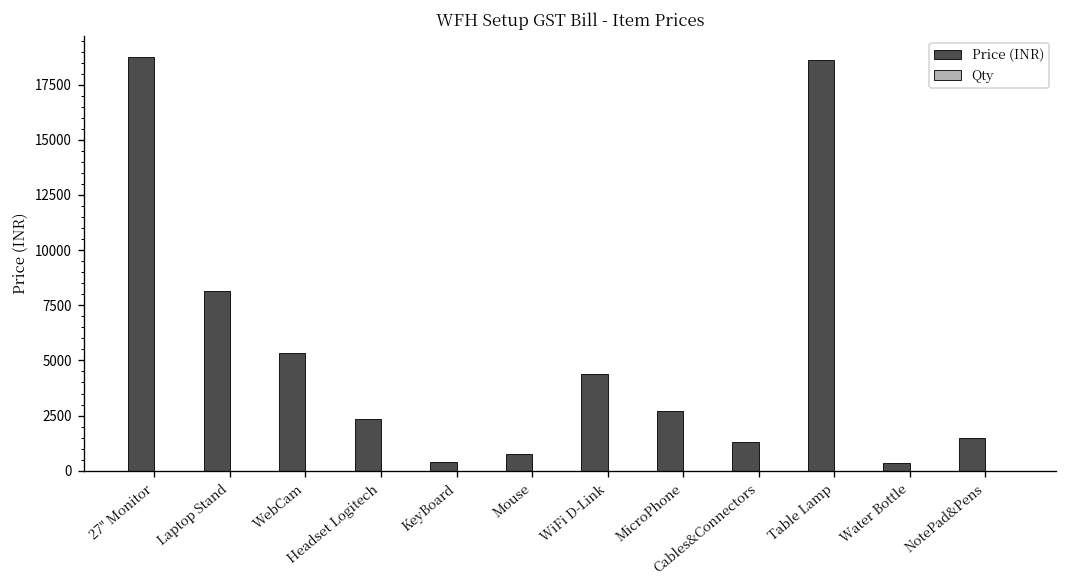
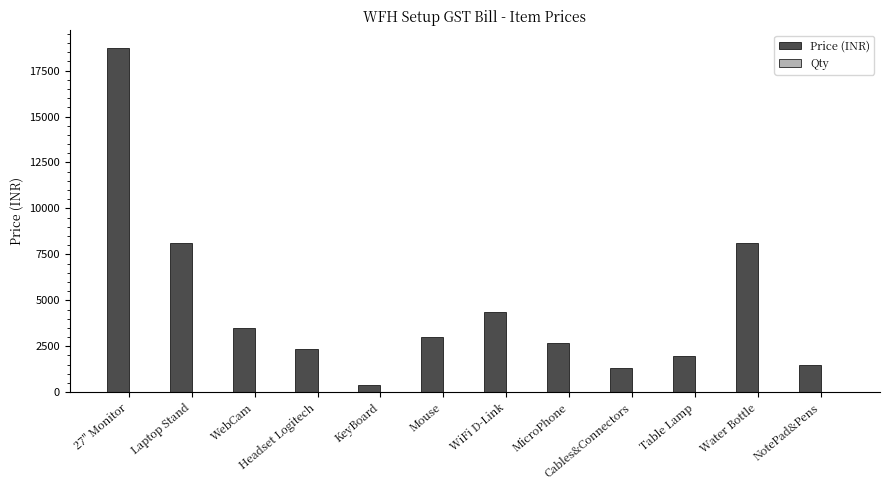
  {
    "Price (INR)": {
      "27\" Monitor": 18800,
      "Laptop Stand": 8100,
-     "WebCam": 5300,
+     "WebCam": 3500,
      "Headset Logitech": 2400,
      "KeyBoard": 400,
-     "Mouse": 800,
+     "Mouse": 3000,
      "WiFi D-Link": 4400,
      "MicroPhone": 2700,
      "Cables&Connectors": 1300,
-     "Table Lamp": 18600,
-     "Water Bottle": 400,
+     "Table Lamp": 2000,
+     "Water Bottle": 8100,
      "NotePad&Pens": 1500
    }
  }
